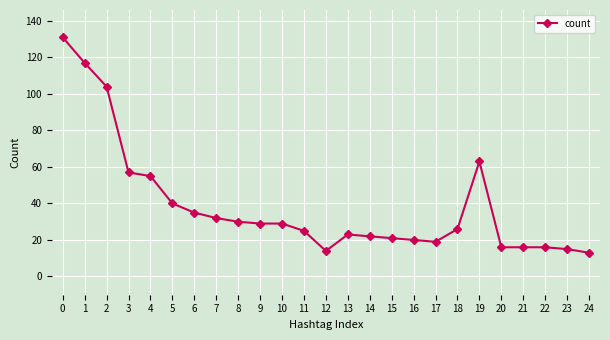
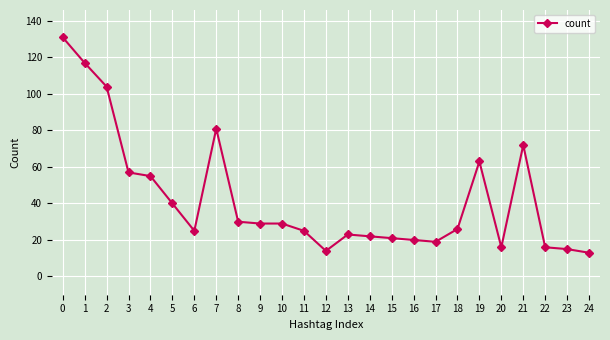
  {
    "0": 131,
    "1": 117,
    "2": 104,
    "3": 57,
    "4": 55,
    "5": 40,
-   "6": 35,
-   "7": 32,
+   "6": 25,
+   "7": 81,
    "8": 30,
    "9": 29,
    "10": 29,
    "11": 25,
    "12": 14,
    "13": 23,
    "14": 22,
    "15": 21,
    "16": 20,
    "17": 19,
    "18": 26,
    "19": 63,
    "20": 16,
-   "21": 16,
+   "21": 72,
    "22": 16,
    "23": 15,
    "24": 13
  }
